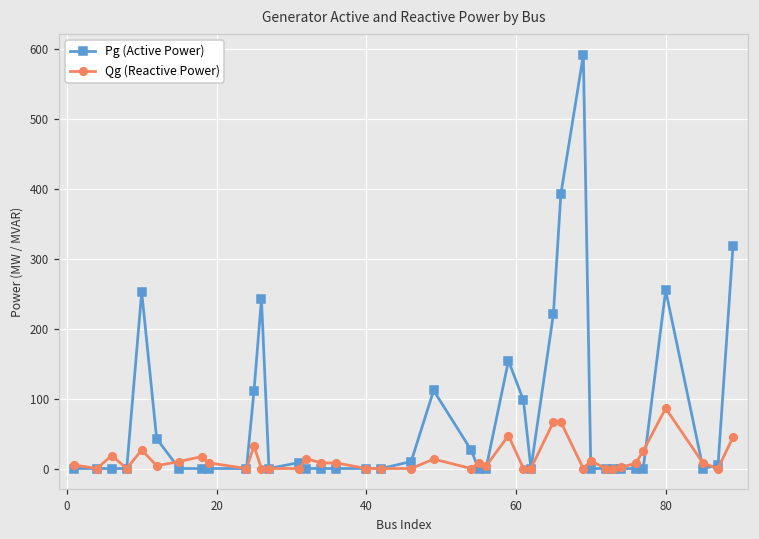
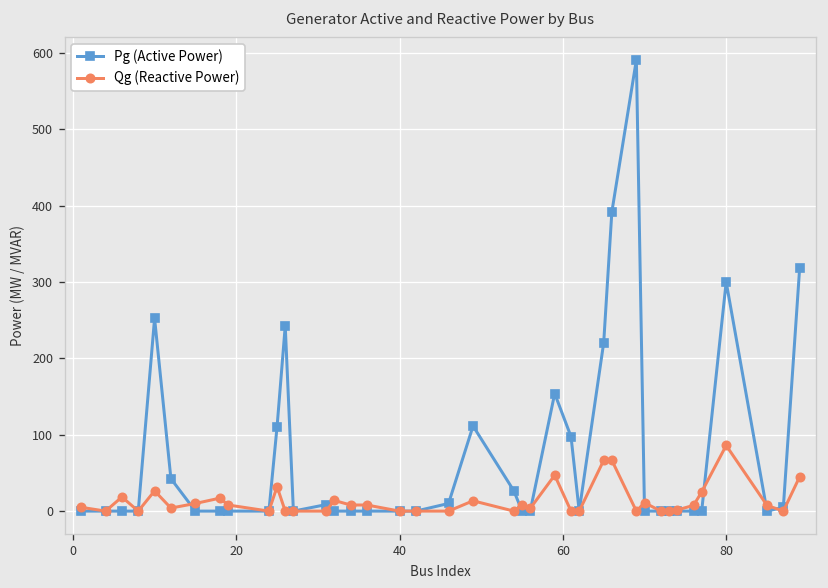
  {
    "Pg (Active Power)": {
-     "80": 250
+     "80": 300
    },
    "Qg (Reactive Power)": {
      "80": 90
    }
  }
